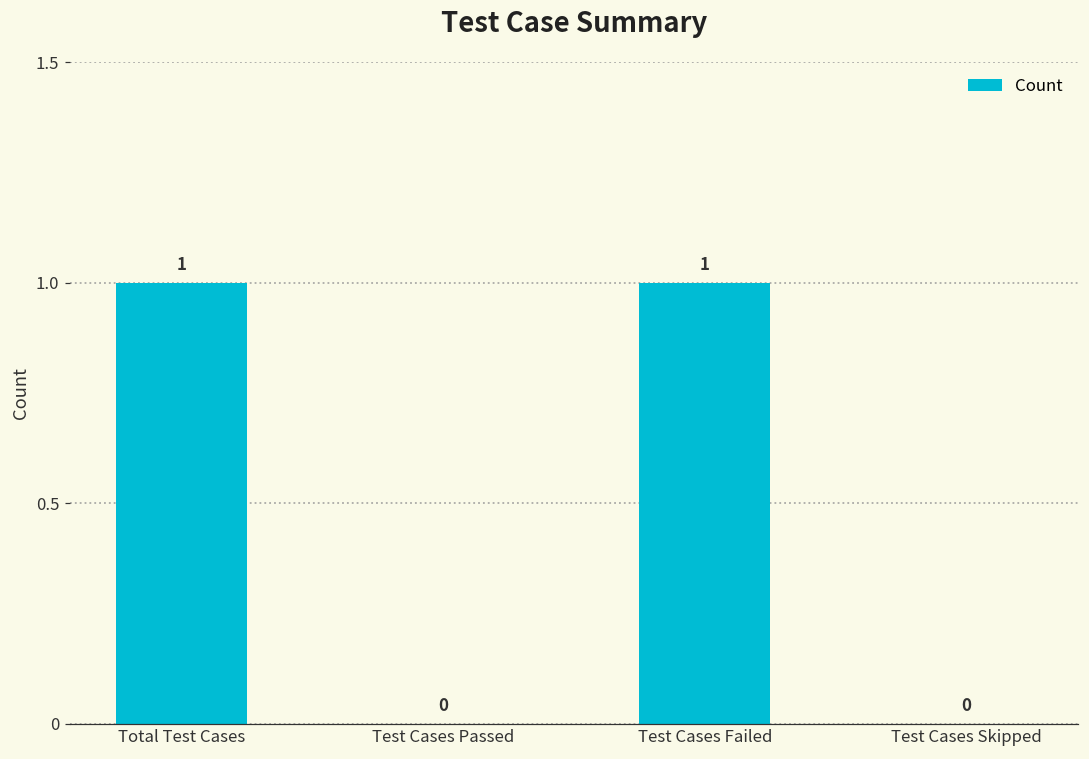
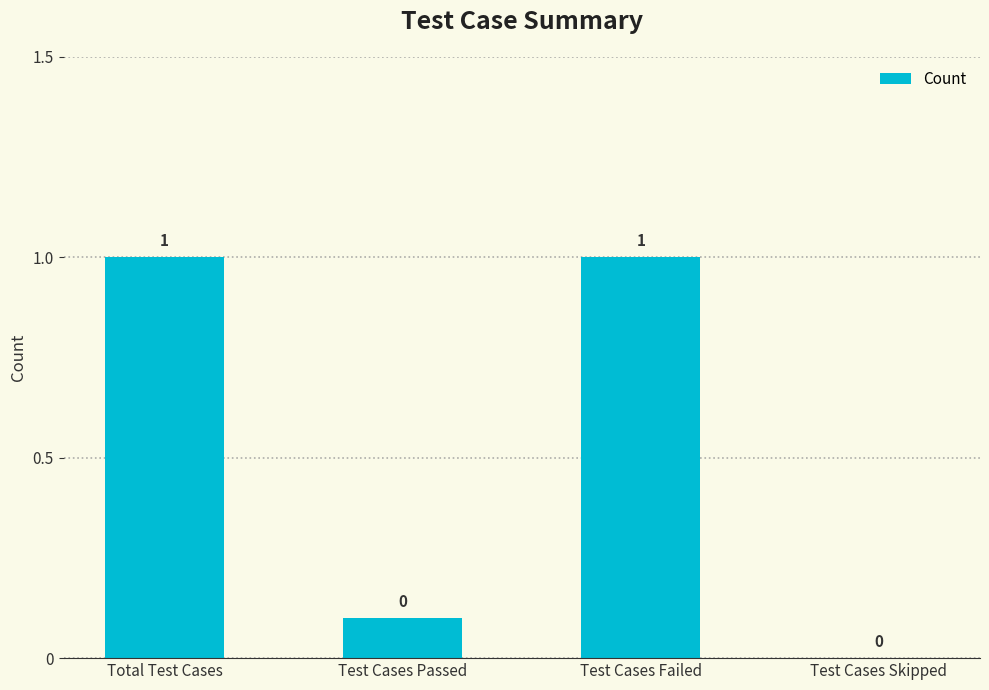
  {
-   "Test Cases Passed": 0.0
+   "Test Cases Passed": 0.1
  }
